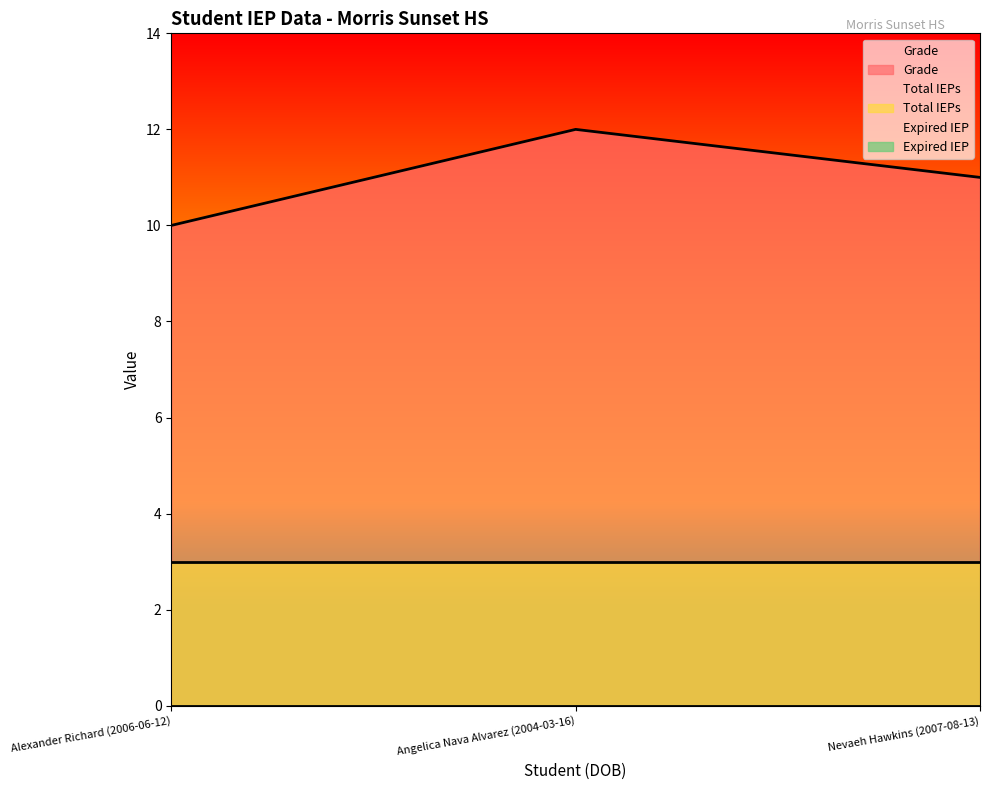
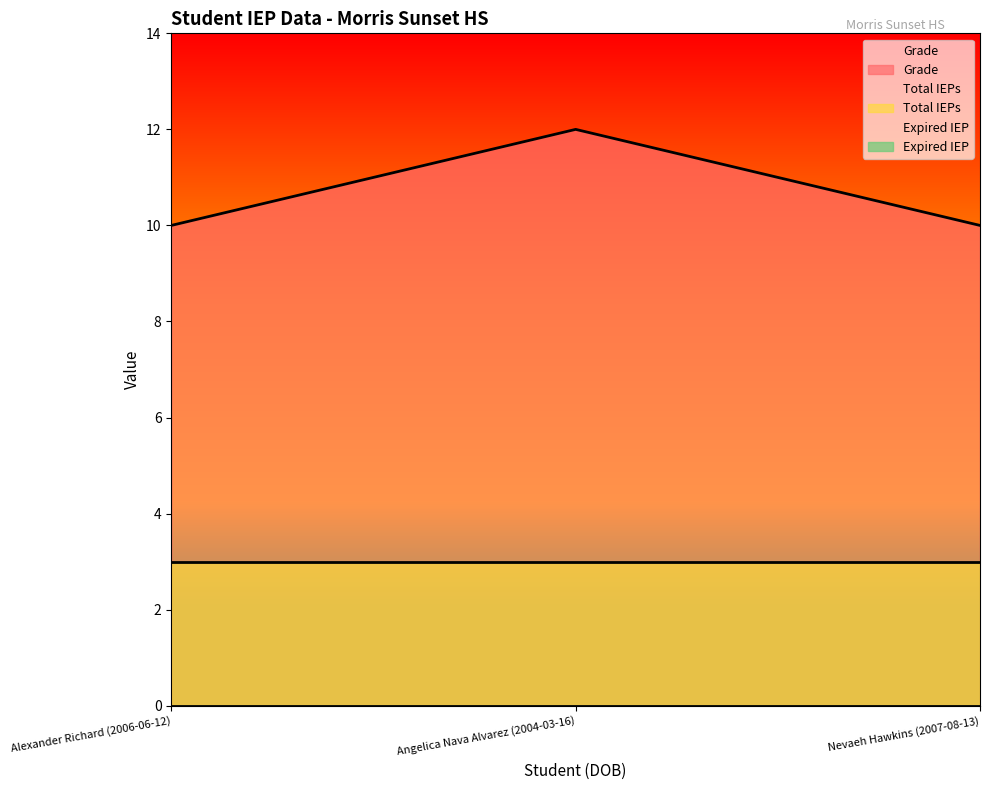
  {
    "Grade": {
      "Alexander Richard (2006-06-12)": 10,
      "Angelica Nava Alvarez (2004-03-16)": 12,
-     "Nevaeh Hawkins (2007-08-13)": 11
+     "Nevaeh Hawkins (2007-08-13)": 10
    },
    "Total IEPs": {
      "Alexander Richard (2006-06-12)": 3,
      "Angelica Nava Alvarez (2004-03-16)": 3,
      "Nevaeh Hawkins (2007-08-13)": 3
    },
    "Expired IEP": {
      "Alexander Richard (2006-06-12)": 0,
      "Angelica Nava Alvarez (2004-03-16)": 0,
      "Nevaeh Hawkins (2007-08-13)": 0
    }
  }
